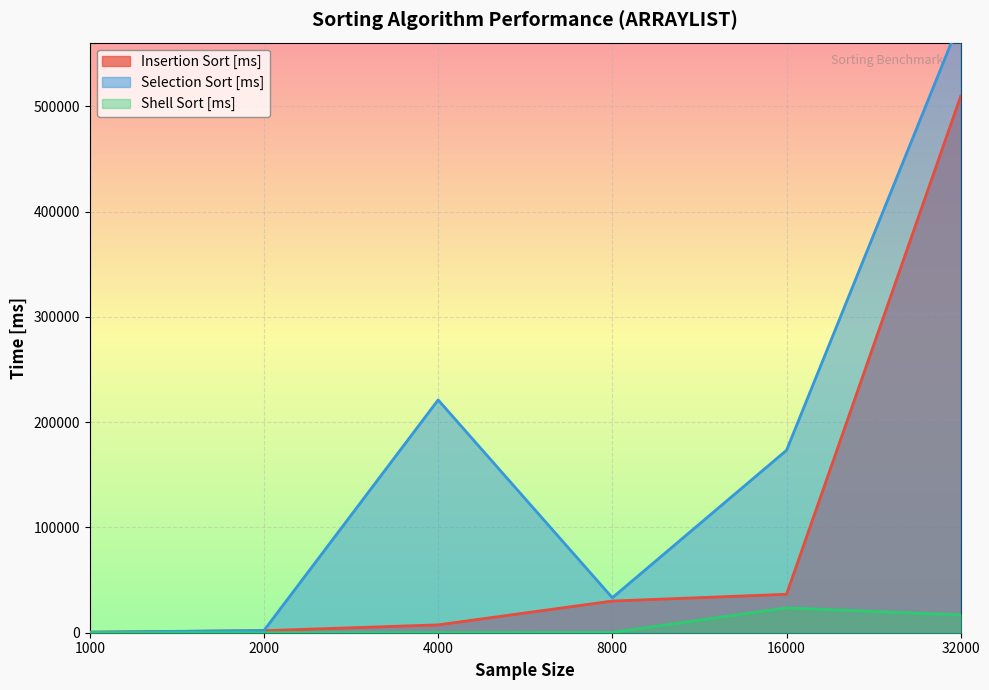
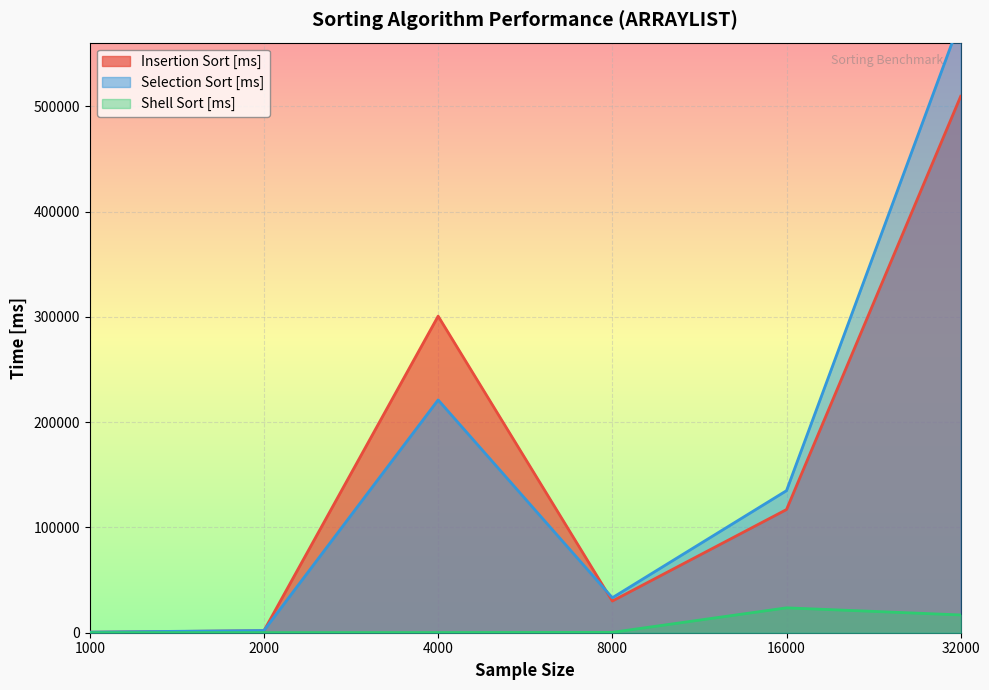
  {
    "Insertion Sort [ms]": {
-     "4000": 7000,
+     "4000": 301000,
      "8000": 30000,
-     "16000": 37000,
+     "16000": 117000,
      "32000": 509000
    },
    "Selection Sort [ms]": {
      "4000": 221000,
      "8000": 33000,
-     "16000": 173000
+     "16000": 135000
    },
    "Shell Sort [ms]": {
      "4000": 0,
      "8000": 0,
      "16000": 24000,
      "32000": 17000
    }
  }
